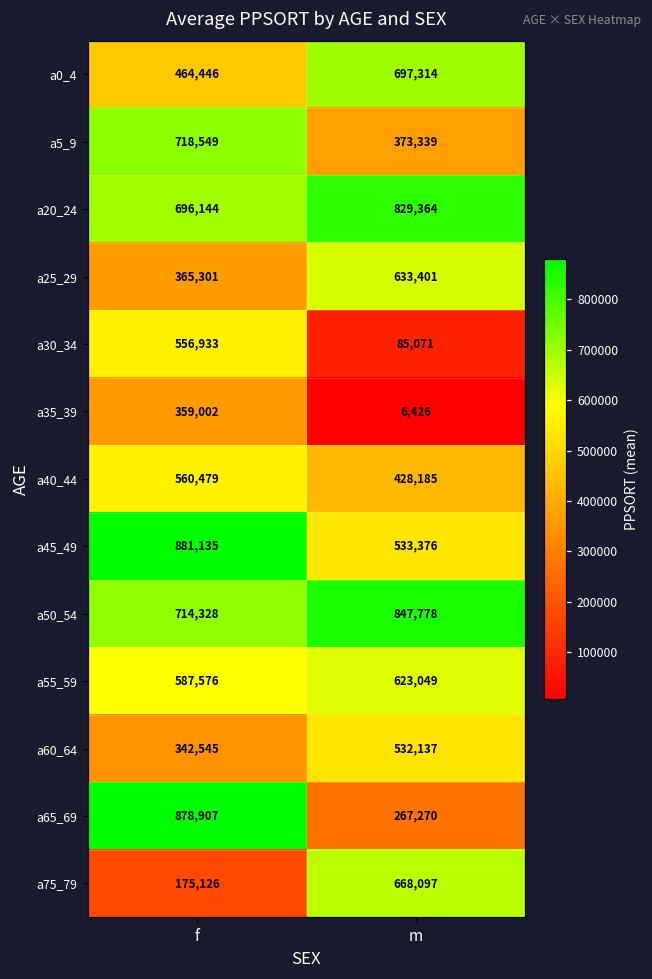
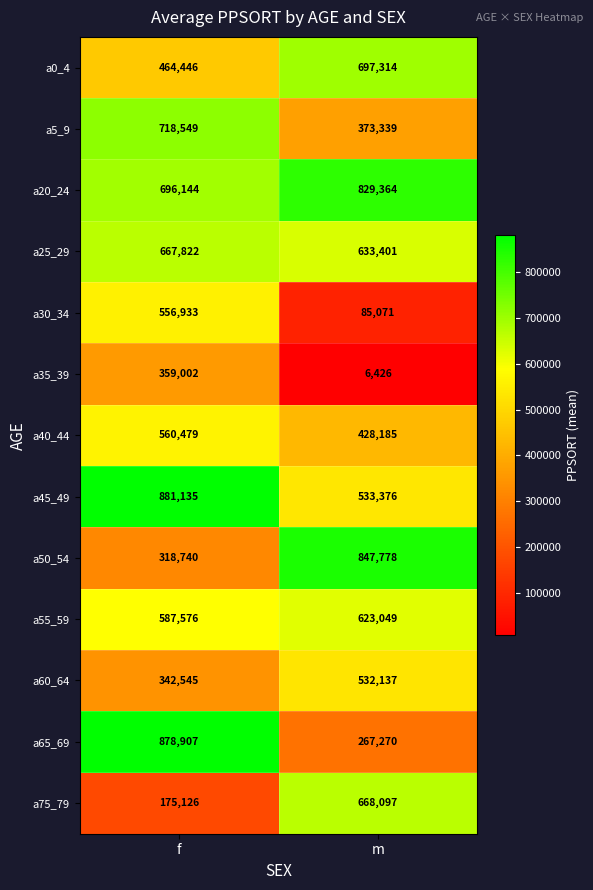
  {
    "a0_4": {
      "f": "464,446",
      "m": "697,314"
    },
    "a5_9": {
      "f": "718,549",
      "m": "373,339"
    },
    "a20_24": {
      "f": "696,144",
      "m": "829,364"
    },
    "a25_29": {
-     "f": "365,301",
+     "f": "667,822",
      "m": "633,401"
    },
    "a30_34": {
      "f": "556,933",
      "m": "85,071"
    },
    "a35_39": {
      "f": "359,002",
      "m": "6,426"
    },
    "a40_44": {
      "f": "560,479",
      "m": "428,185"
    },
    "a45_49": {
      "f": "881,135",
      "m": "533,376"
    },
    "a50_54": {
-     "f": "714,328",
+     "f": "318,740",
      "m": "847,778"
    },
    "a55_59": {
      "f": "587,576",
      "m": "623,049"
    },
    "a60_64": {
      "f": "342,545",
      "m": "532,137"
    },
    "a65_69": {
      "f": "878,907",
      "m": "267,270"
    },
    "a75_79": {
      "f": "175,126",
      "m": "668,097"
    }
  }
